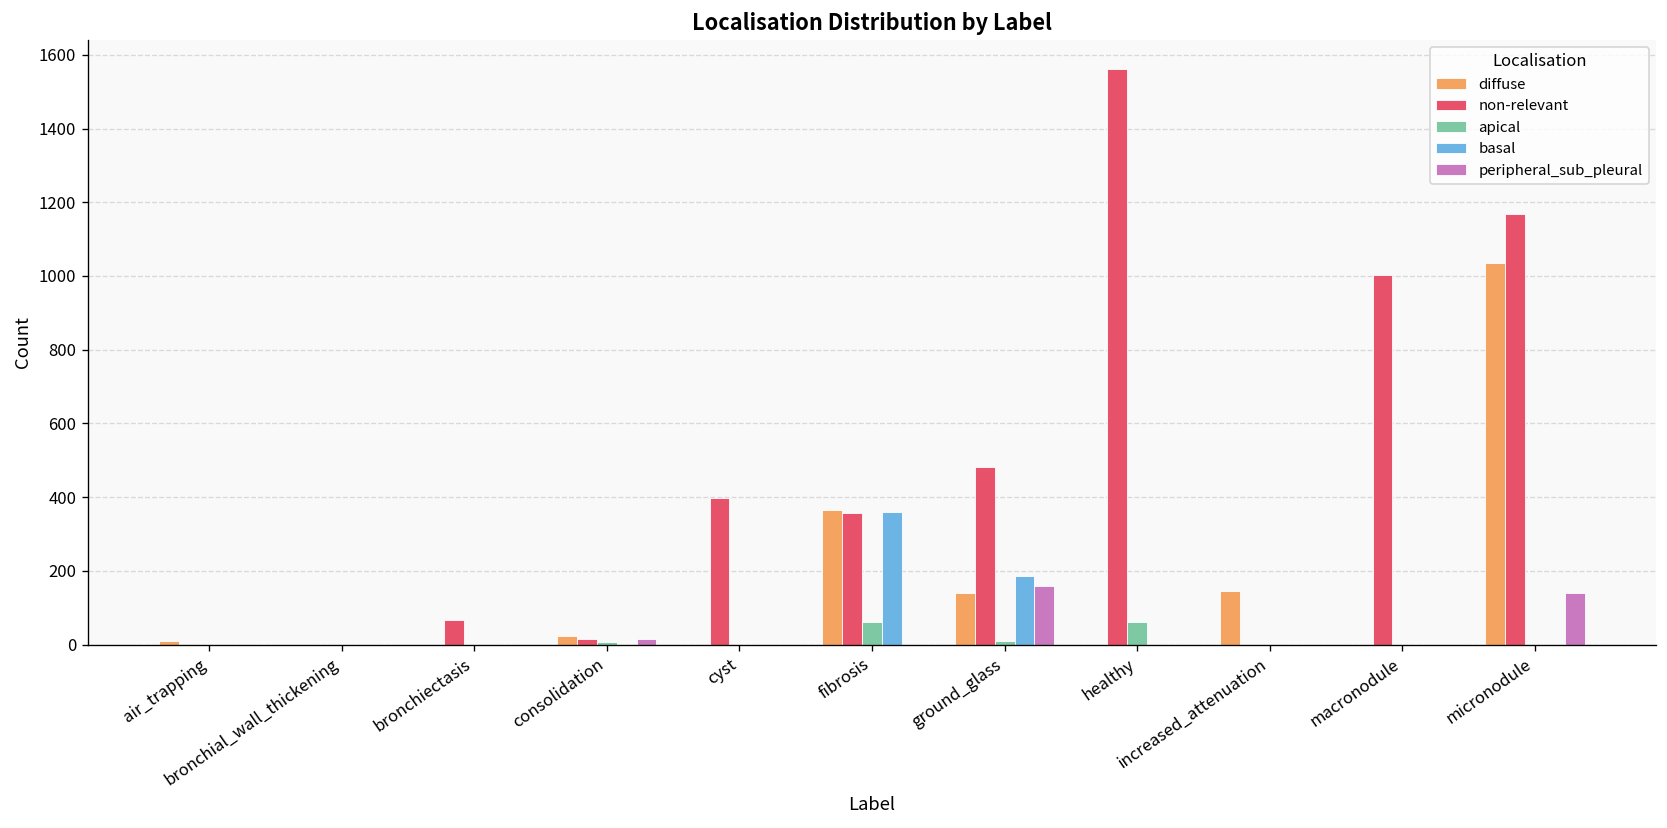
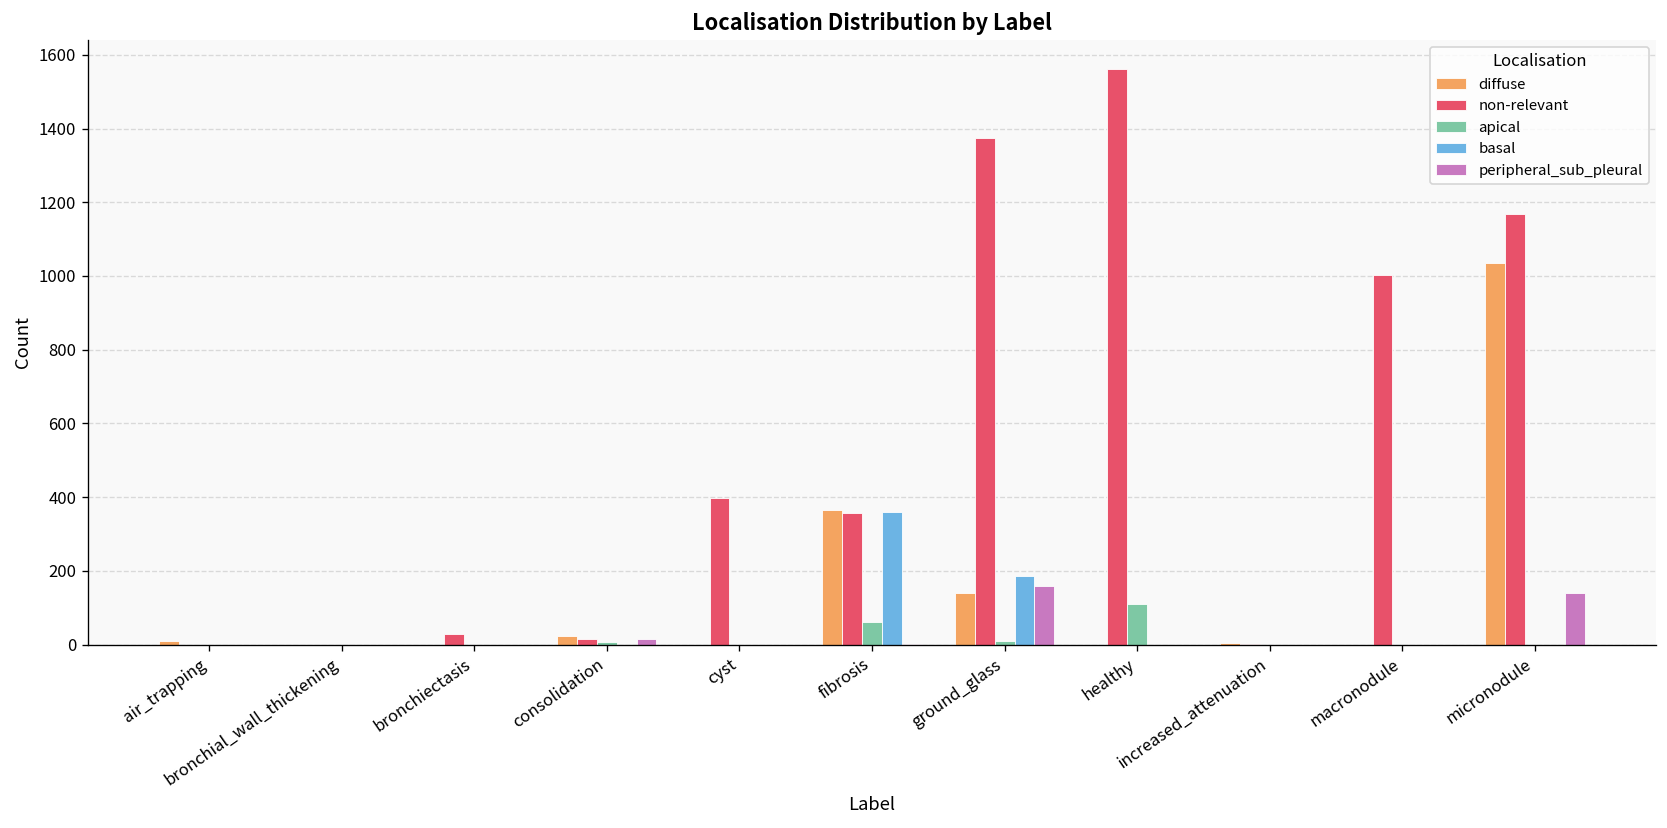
  {
    "diffuse": {
      "air_trapping": 10,
      "bronchial_wall_thickening": 0,
      "bronchiectasis": 0,
      "consolidation": 20,
      "cyst": 0,
      "fibrosis": 370,
      "ground_glass": 140,
      "healthy": 0,
-     "increased_attenuation": 150,
+     "increased_attenuation": 0,
      "macronodule": 0,
      "micronodule": 1040
    },
    "non-relevant": {
      "air_trapping": 0,
      "bronchial_wall_thickening": 0,
-     "bronchiectasis": 70,
+     "bronchiectasis": 30,
      "consolidation": 10,
      "cyst": 400,
      "fibrosis": 360,
-     "ground_glass": 480,
+     "ground_glass": 1370,
      "healthy": 1560,
      "macronodule": 1000,
      "micronodule": 1170
    },
    "apical": {
      "air_trapping": 0,
      "bronchial_wall_thickening": 0,
      "bronchiectasis": 0,
      "cyst": 0,
      "fibrosis": 60,
      "ground_glass": 10,
-     "healthy": 60,
+     "healthy": 110,
      "increased_attenuation": 0,
      "macronodule": 0,
      "micronodule": 0
    },
    "basal": {
      "air_trapping": 0,
      "bronchial_wall_thickening": 0,
      "bronchiectasis": 0,
      "consolidation": 0,
      "cyst": 0,
      "fibrosis": 360,
      "ground_glass": 190,
      "healthy": 0,
      "increased_attenuation": 0,
      "macronodule": 0,
      "micronodule": 0
    },
    "peripheral_sub_pleural": {
      "air_trapping": 0,
      "bronchial_wall_thickening": 0,
      "bronchiectasis": 0,
      "consolidation": 20,
      "cyst": 0,
      "ground_glass": 160,
      "healthy": 0,
      "increased_attenuation": 0,
      "macronodule": 0,
      "micronodule": 140
    }
  }
